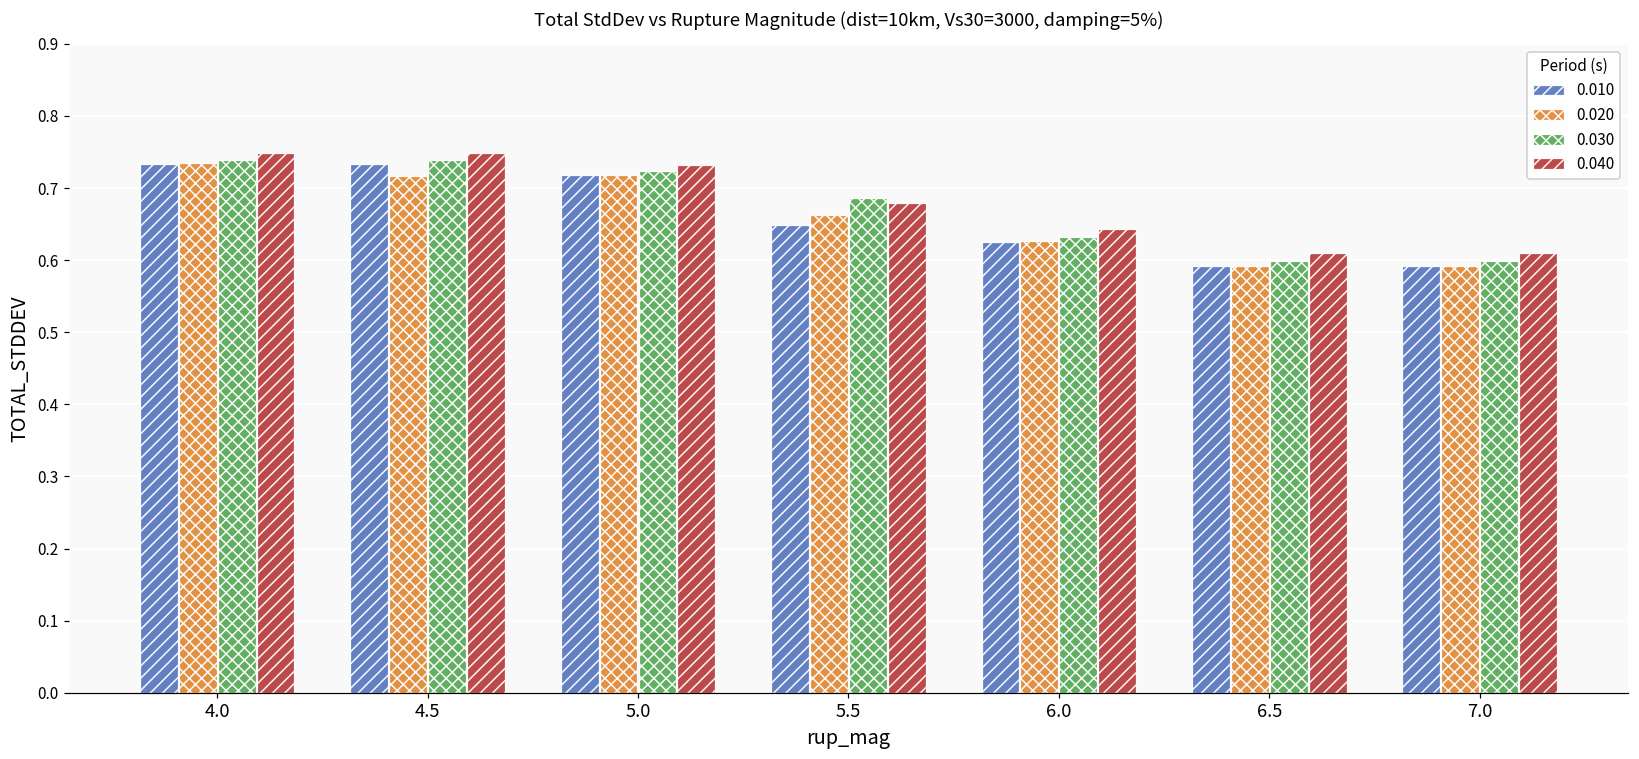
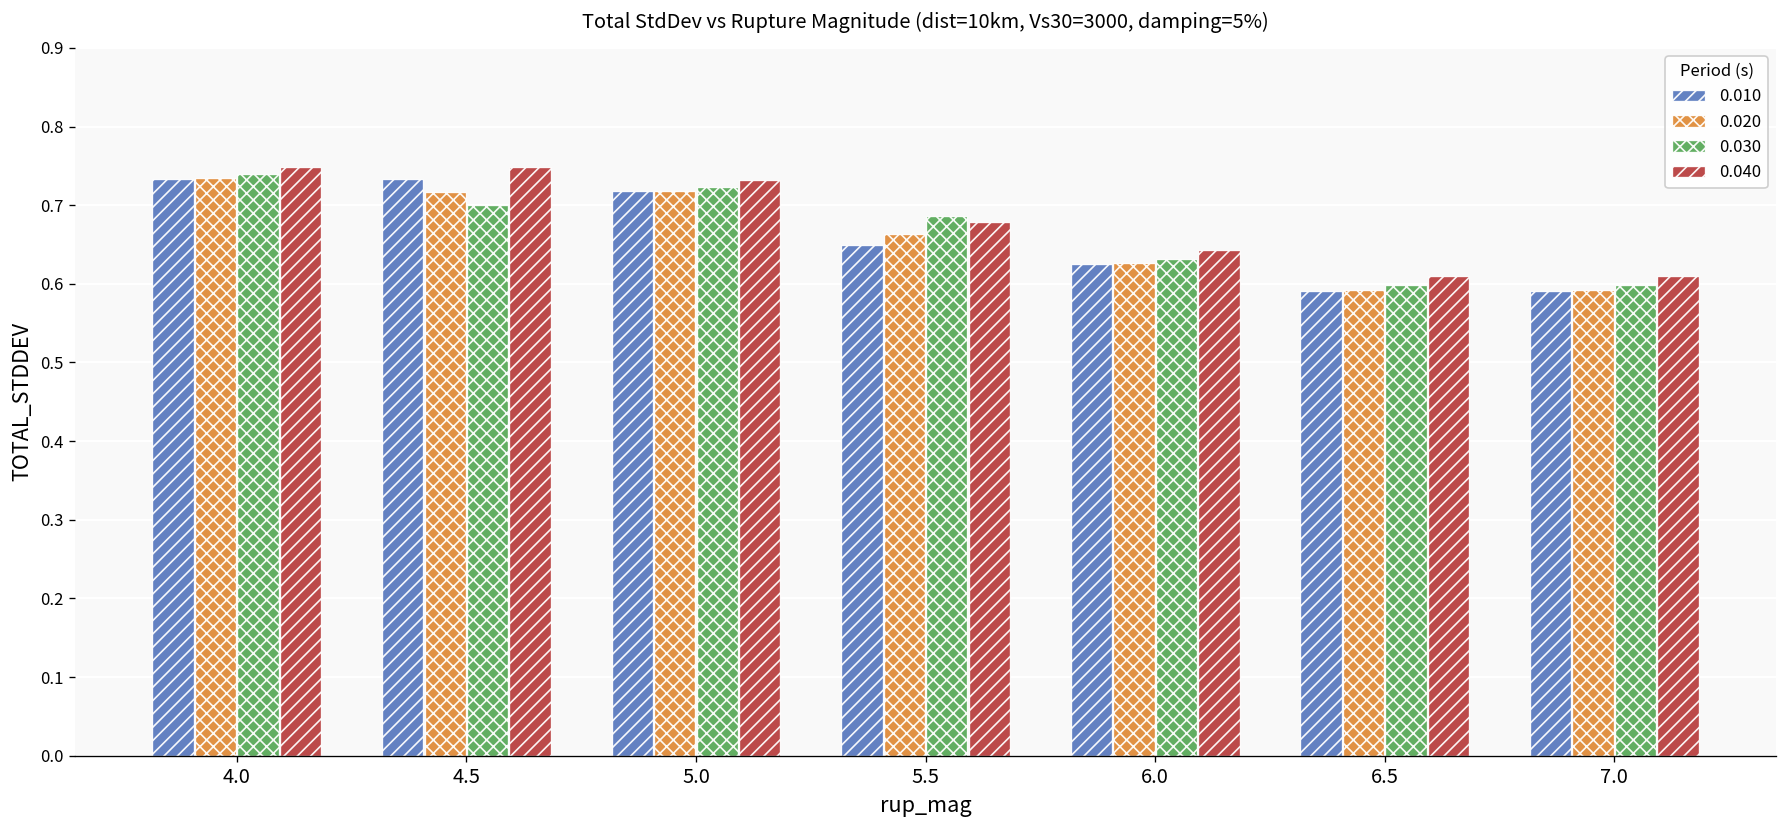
  {
    "0.010": {
      "4.0": 0.73,
      "4.5": 0.73,
      "5.0": 0.72,
      "5.5": 0.65,
      "6.0": 0.63,
      "6.5": 0.59,
      "7.0": 0.59
    },
    "0.020": {
      "4.0": 0.73,
      "4.5": 0.72,
      "5.0": 0.72,
      "5.5": 0.66,
      "6.0": 0.63,
      "6.5": 0.59,
      "7.0": 0.59
    },
    "0.030": {
      "4.0": 0.74,
-     "4.5": 0.74,
+     "4.5": 0.70,
      "5.0": 0.72,
      "5.5": 0.69,
      "6.0": 0.63,
      "6.5": 0.60,
      "7.0": 0.60
    },
    "0.040": {
      "4.0": 0.75,
      "4.5": 0.75,
      "5.0": 0.73,
      "5.5": 0.68,
      "6.0": 0.64,
      "6.5": 0.61,
      "7.0": 0.61
    }
  }
